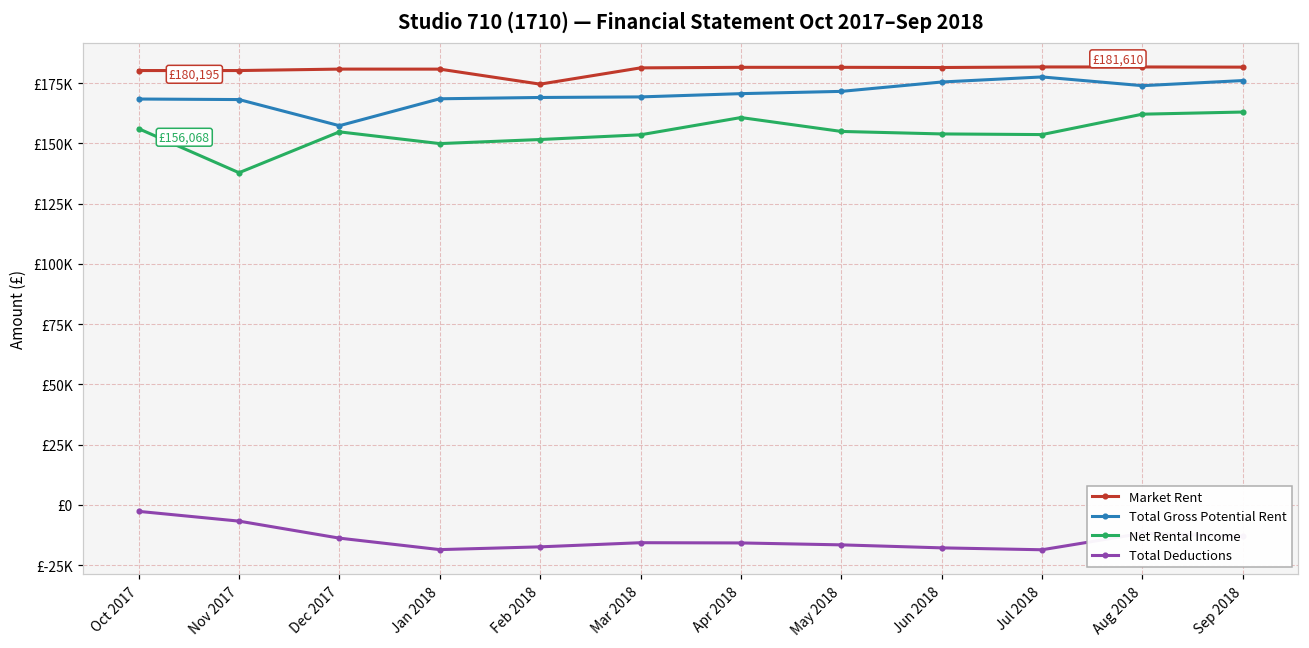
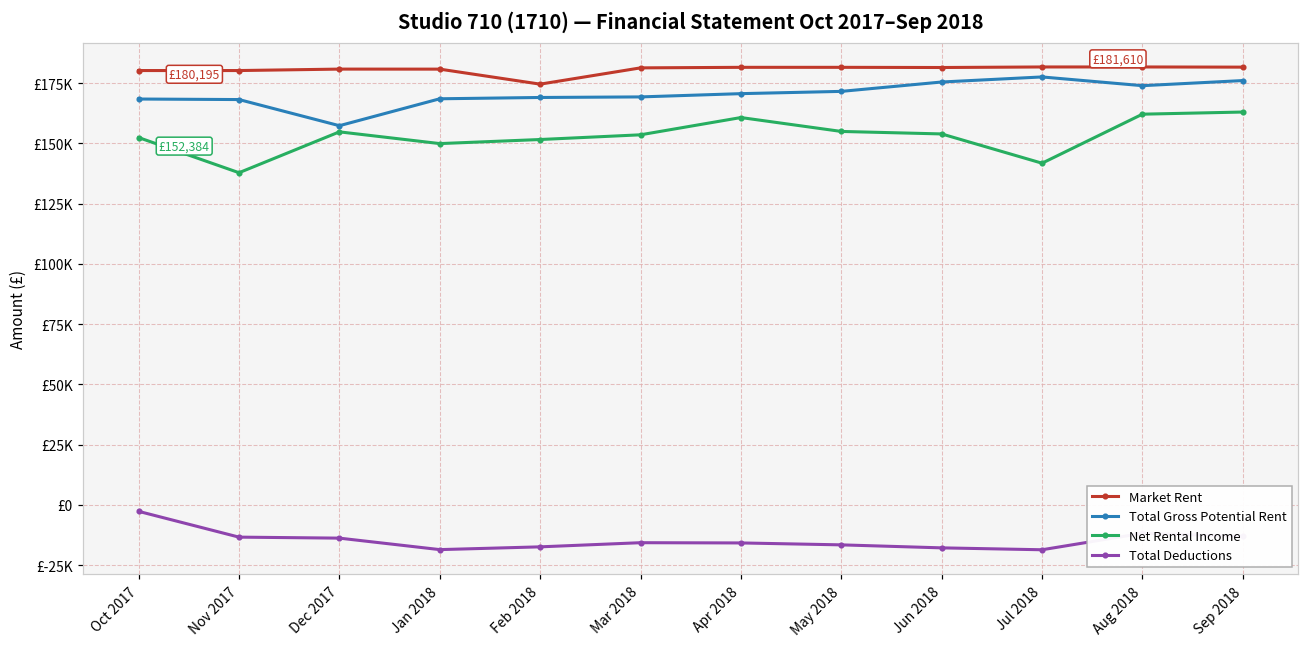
  {
    "Market Rent": {
      "Oct 2017": "£180000",
      "Dec 2017": "£181000",
      "Jan 2018": "£181000",
      "Feb 2018": "£175000",
      "Mar 2018": "£181000",
      "Apr 2018": "£182000",
      "May 2018": "£182000",
      "Jun 2018": "£181000",
      "Jul 2018": "£182000",
      "Sep 2018": "£182000"
    },
    "Total Gross Potential Rent": {
      "Oct 2017": "£168000",
      "Nov 2017": "£168000",
      "Dec 2017": "£157000",
      "Jan 2018": "£168000",
      "Feb 2018": "£169000",
      "Mar 2018": "£169000",
      "Apr 2018": "£171000",
      "May 2018": "£172000",
      "Jun 2018": "£175000",
      "Jul 2018": "£178000",
      "Aug 2018": "£174000",
      "Sep 2018": "£176000"
    },
    "Net Rental Income": {
-     "Oct 2017": "£156,068",
-     "Jul 2018": "£154000"
+     "Oct 2017": "£152,384",
+     "Jul 2018": "£142000"
    },
    "Total Deductions": {
      "Oct 2017": "£-3000",
-     "Nov 2017": "£-7000",
+     "Nov 2017": "£-13000",
      "Dec 2017": "£-14000",
      "Jan 2018": "£-19000",
      "Feb 2018": "£-17000",
      "Mar 2018": "£-16000",
      "Apr 2018": "£-16000",
      "May 2018": "£-17000",
      "Jun 2018": "£-18000",
      "Jul 2018": "£-19000"
    }
  }
